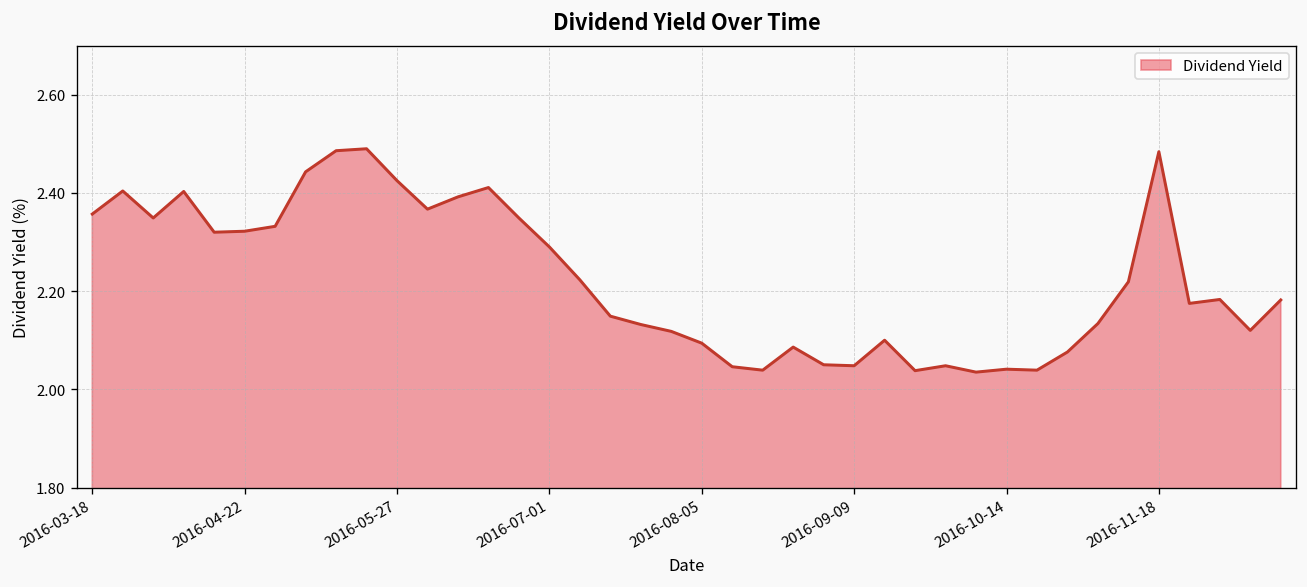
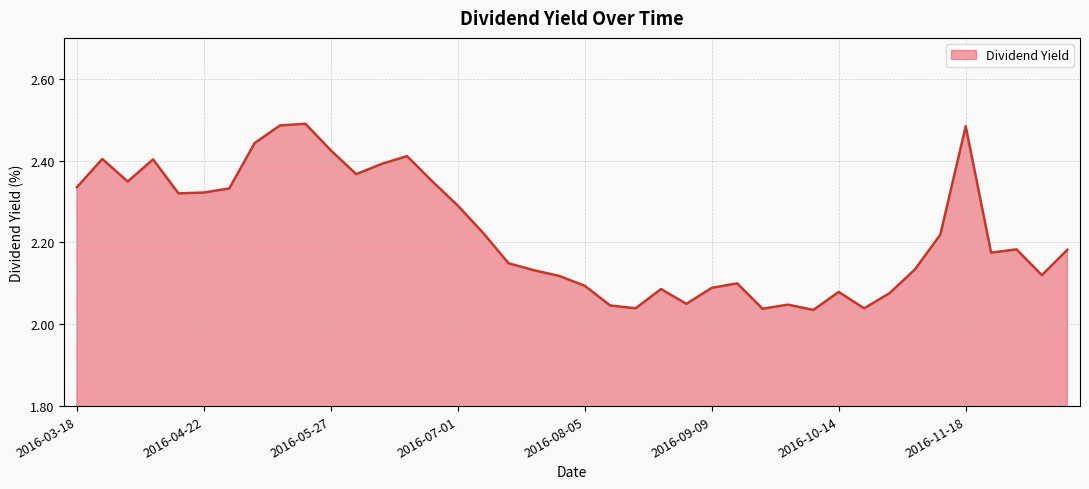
  {
-   "2016-03-18": 2.36,
+   "2016-03-18": 2.34,
    "2016-04-22": 2.32,
    "2016-05-27": 2.43,
    "2016-07-01": 2.29,
    "2016-08-05": 2.09,
-   "2016-09-09": 2.05,
-   "2016-10-14": 2.04,
+   "2016-09-09": 2.09,
+   "2016-10-14": 2.08,
    "2016-11-18": 2.48
  }
